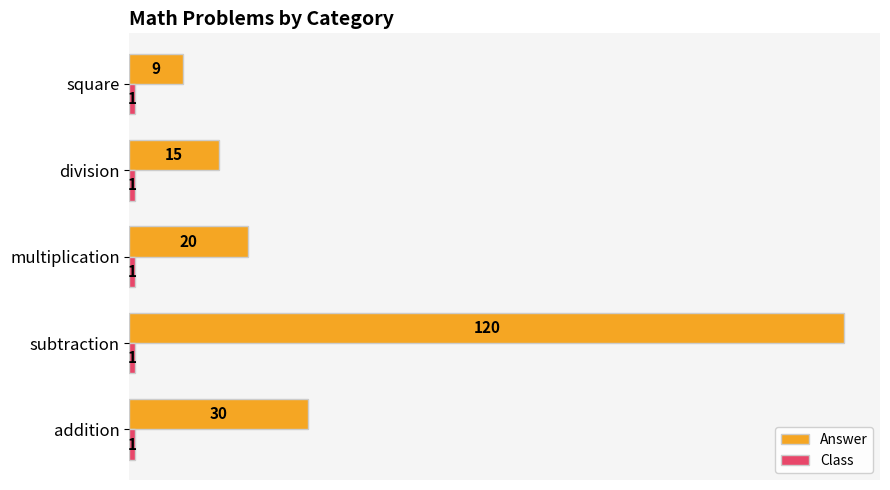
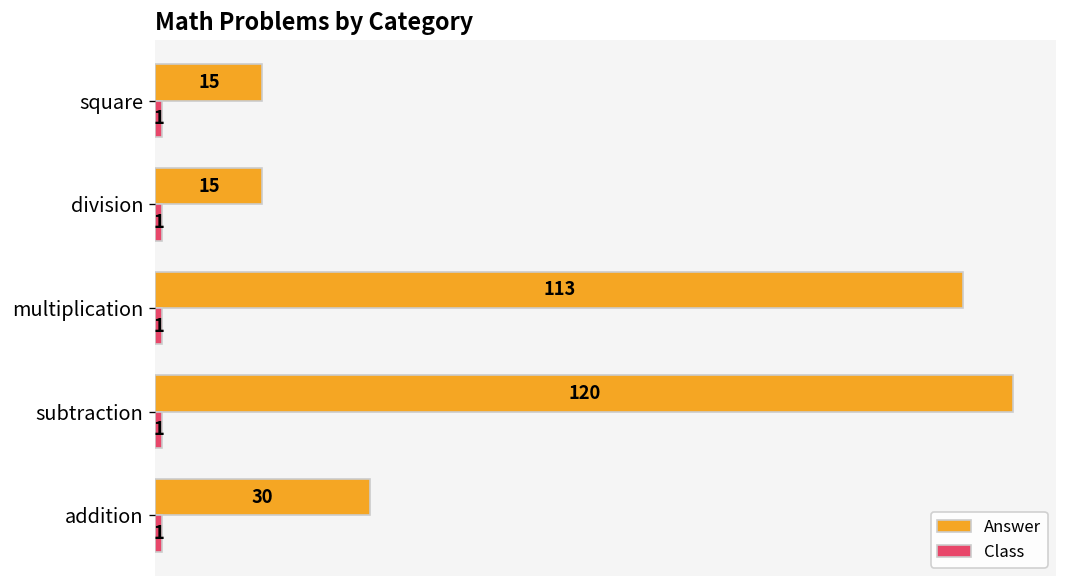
  {
    "Answer": {
-     "square": 9,
+     "square": 15,
      "division": 15,
-     "multiplication": 20,
+     "multiplication": 113,
      "subtraction": 120,
      "addition": 30
    },
    "Class": {
      "square": 1,
      "division": 1,
      "multiplication": 1,
      "subtraction": 1,
      "addition": 1
    }
  }
